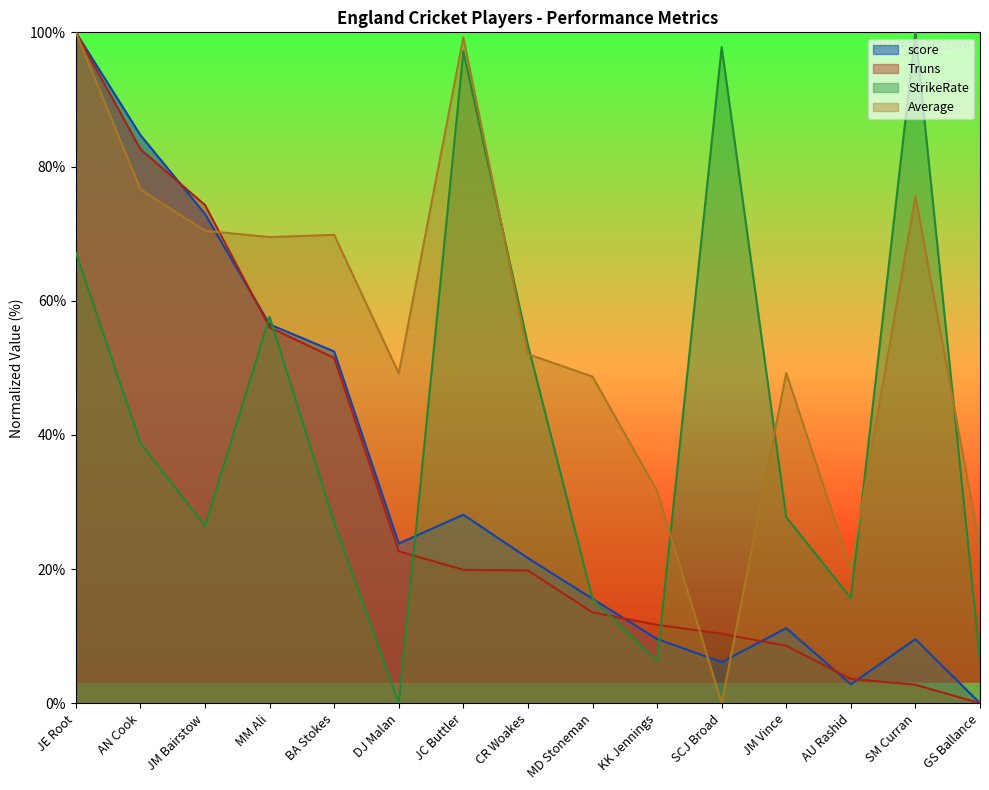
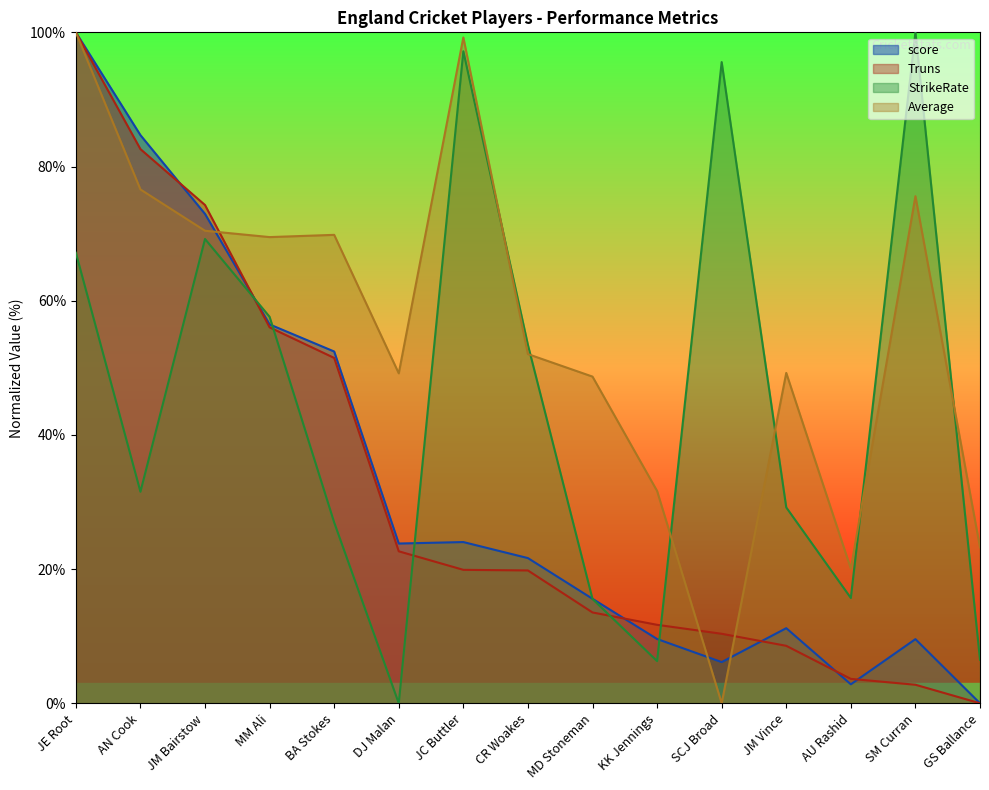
  {
    "score": {
      "AN Cook": "85%",
      "JM Bairstow": "73%",
      "MM Ali": "56%",
      "BA Stokes": "52%",
      "DJ Malan": "24%",
-     "JC Buttler": "28%",
+     "JC Buttler": "24%",
      "CR Woakes": "22%",
      "KK Jennings": "10%",
      "SCJ Broad": "6%",
      "JM Vince": "11%",
      "SM Curran": "10%"
    },
    "StrikeRate": {
      "JE Root": "67%",
-     "AN Cook": "39%",
-     "JM Bairstow": "26%",
+     "AN Cook": "32%",
+     "JM Bairstow": "69%",
      "MM Ali": "58%",
      "BA Stokes": "27%",
      "DJ Malan": "0%",
      "JC Buttler": "97%",
      "CR Woakes": "53%",
      "KK Jennings": "6%",
-     "SCJ Broad": "98%",
-     "JM Vince": "28%",
+     "SCJ Broad": "96%",
+     "JM Vince": "29%",
      "AU Rashid": "16%",
      "SM Curran": "100%",
      "GS Ballance": "6%"
    }
  }
